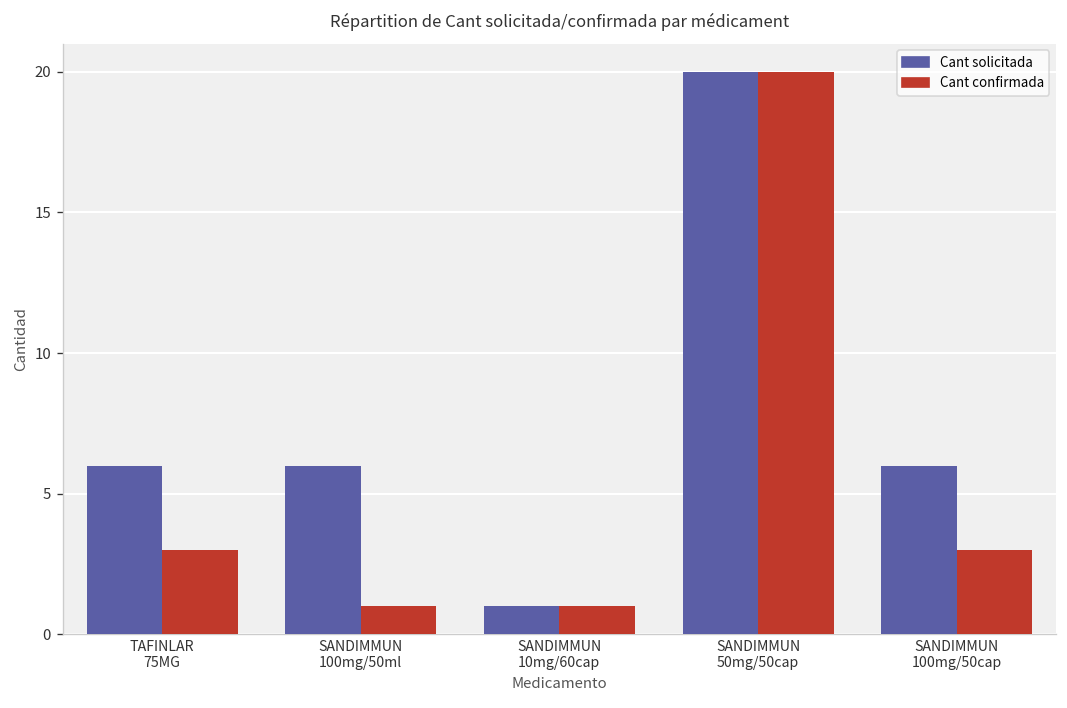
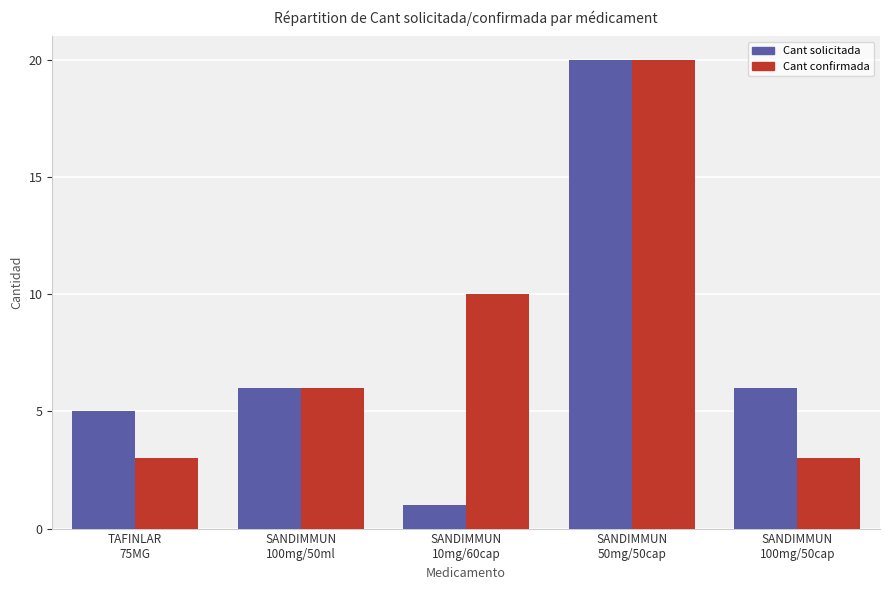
  {
    "Cant solicitada": {
-     "TAFINLAR 75MG": 6,
+     "TAFINLAR 75MG": 5,
      "SANDIMMUN 100mg/50ml": 6,
      "SANDIMMUN 10mg/60cap": 1,
      "SANDIMMUN 50mg/50cap": 20,
      "SANDIMMUN 100mg/50cap": 6
    },
    "Cant confirmada": {
      "TAFINLAR 75MG": 3,
-     "SANDIMMUN 100mg/50ml": 1,
-     "SANDIMMUN 10mg/60cap": 1,
+     "SANDIMMUN 100mg/50ml": 6,
+     "SANDIMMUN 10mg/60cap": 10,
      "SANDIMMUN 50mg/50cap": 20,
      "SANDIMMUN 100mg/50cap": 3
    }
  }
